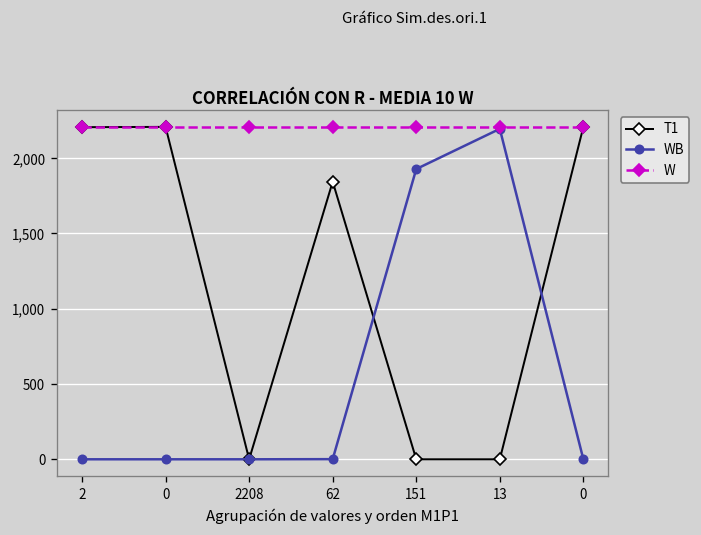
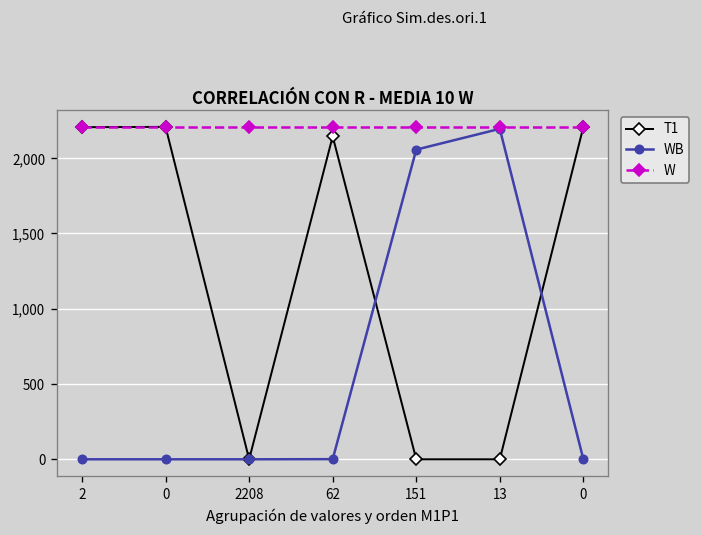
  {
    "T1": {
-     "62": "1,840",
+     "62": "2,150",
      "151": "0",
      "13": "0"
    },
    "WB": {
      "2": "0",
      "62": "0",
-     "151": "1,930"
+     "151": "2,060"
    },
    "W": {
      "2208": "2,210",
      "62": "2,210",
      "151": "2,210"
    }
  }
